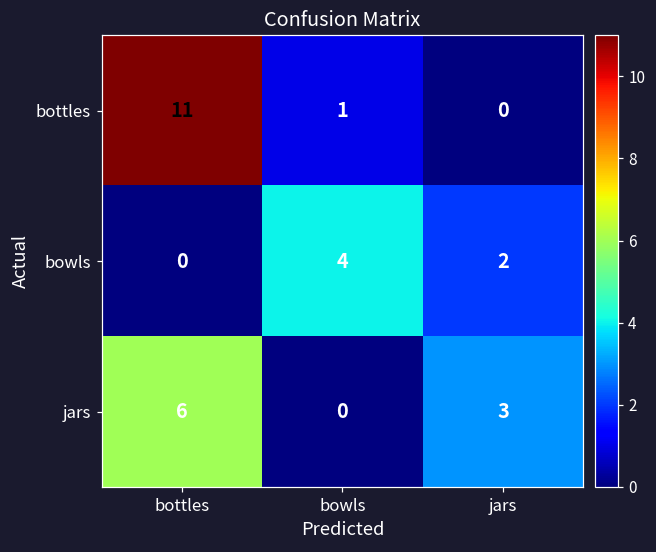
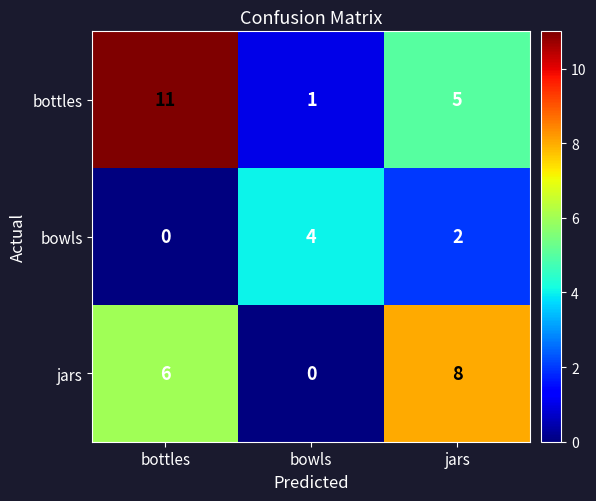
  {
    "bottles": {
      "bottles": 11,
      "bowls": 1,
-     "jars": 0
+     "jars": 5
    },
    "bowls": {
      "bottles": 0,
      "bowls": 4,
      "jars": 2
    },
    "jars": {
      "bottles": 6,
      "bowls": 0,
-     "jars": 3
+     "jars": 8
    }
  }
